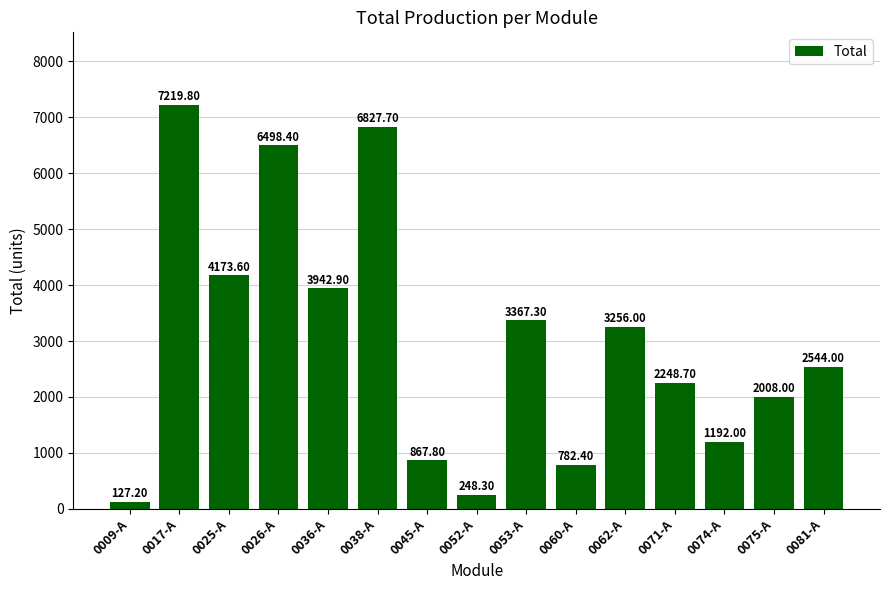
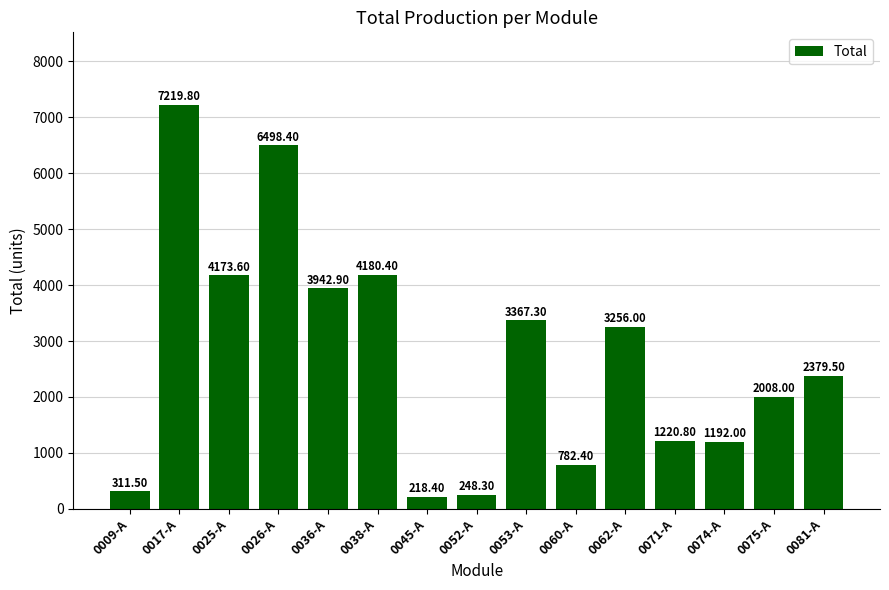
  {
-   "0009-A": 127.20,
+   "0009-A": 311.50,
    "0017-A": 7219.80,
    "0025-A": 4173.60,
    "0026-A": 6498.40,
    "0036-A": 3942.90,
-   "0038-A": 6827.70,
-   "0045-A": 867.80,
+   "0038-A": 4180.40,
+   "0045-A": 218.40,
    "0052-A": 248.30,
    "0053-A": 3367.30,
    "0060-A": 782.40,
    "0062-A": 3256.00,
-   "0071-A": 2248.70,
+   "0071-A": 1220.80,
    "0074-A": 1192.00,
    "0075-A": 2008.00,
-   "0081-A": 2544.00
+   "0081-A": 2379.50
  }
